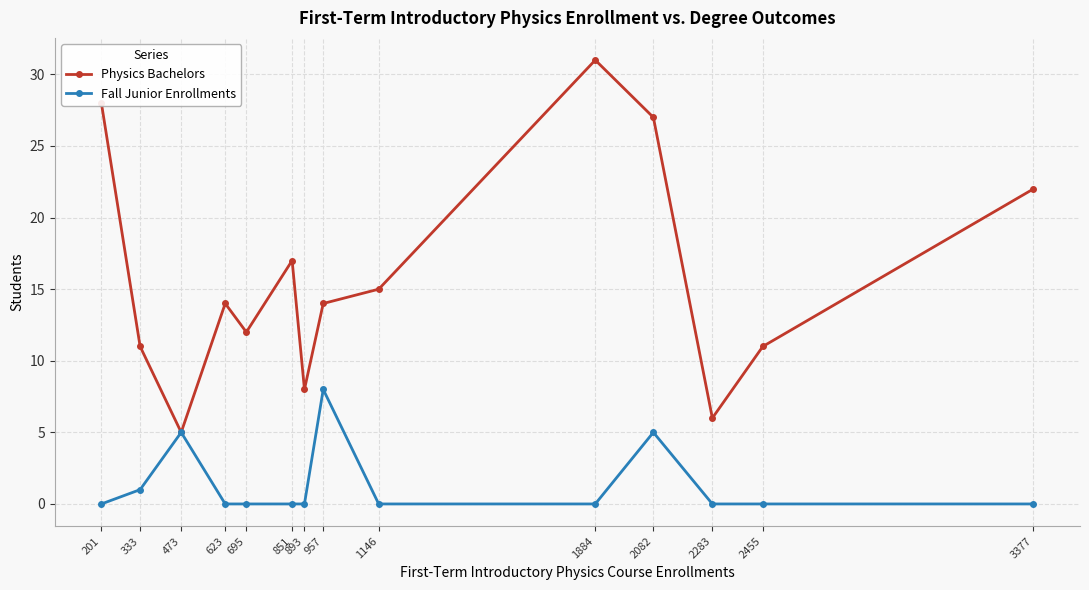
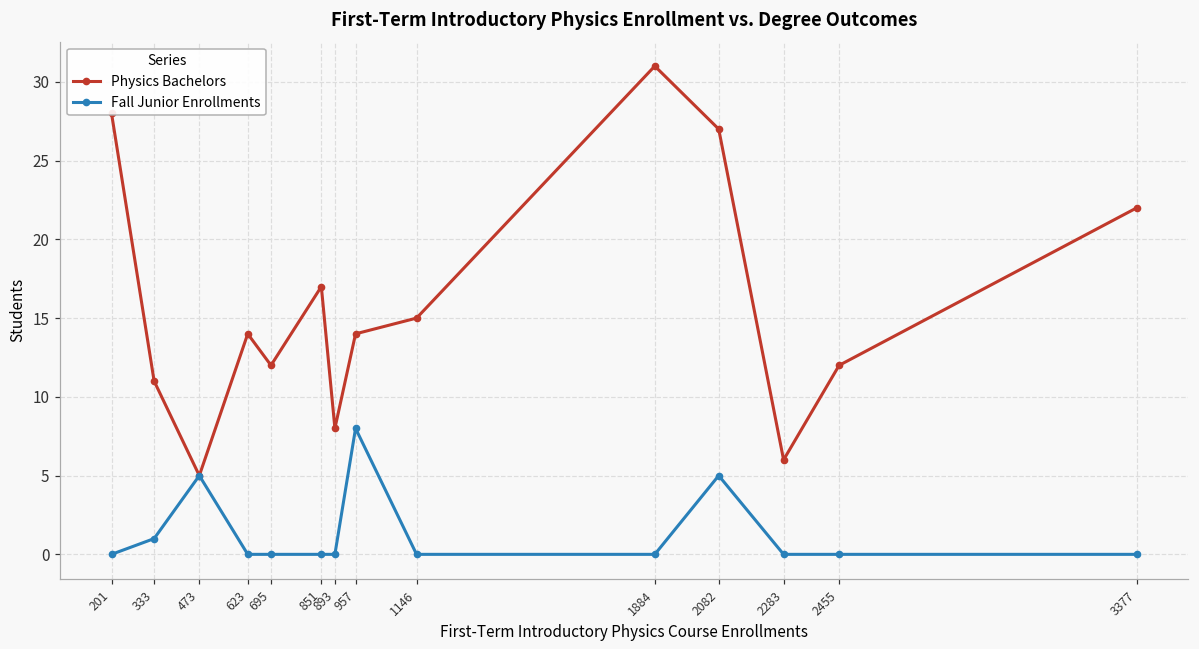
  {
    "Physics Bachelors": {
      "333": 11,
      "623": 14,
      "695": 12,
      "851": 17,
      "893": 8,
      "957": 14,
      "1146": 15,
      "1884": 31,
      "2082": 27,
      "2283": 6,
-     "2455": 11,
+     "2455": 12,
      "3377": 22
    },
    "Fall Junior Enrollments": {
      "201": 0,
      "333": 1,
      "623": 0,
      "695": 0,
      "851": 0,
      "893": 0,
      "957": 8,
      "1146": 0,
      "1884": 0,
      "2082": 5,
      "2283": 0,
      "2455": 0,
      "3377": 0
    }
  }
